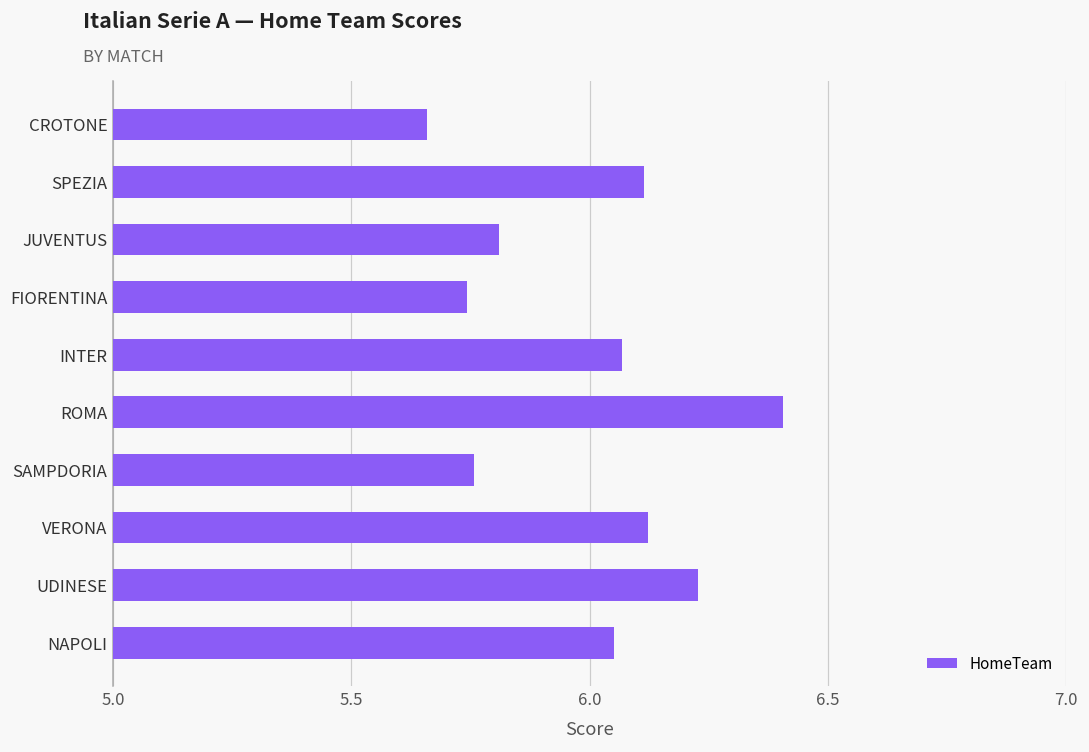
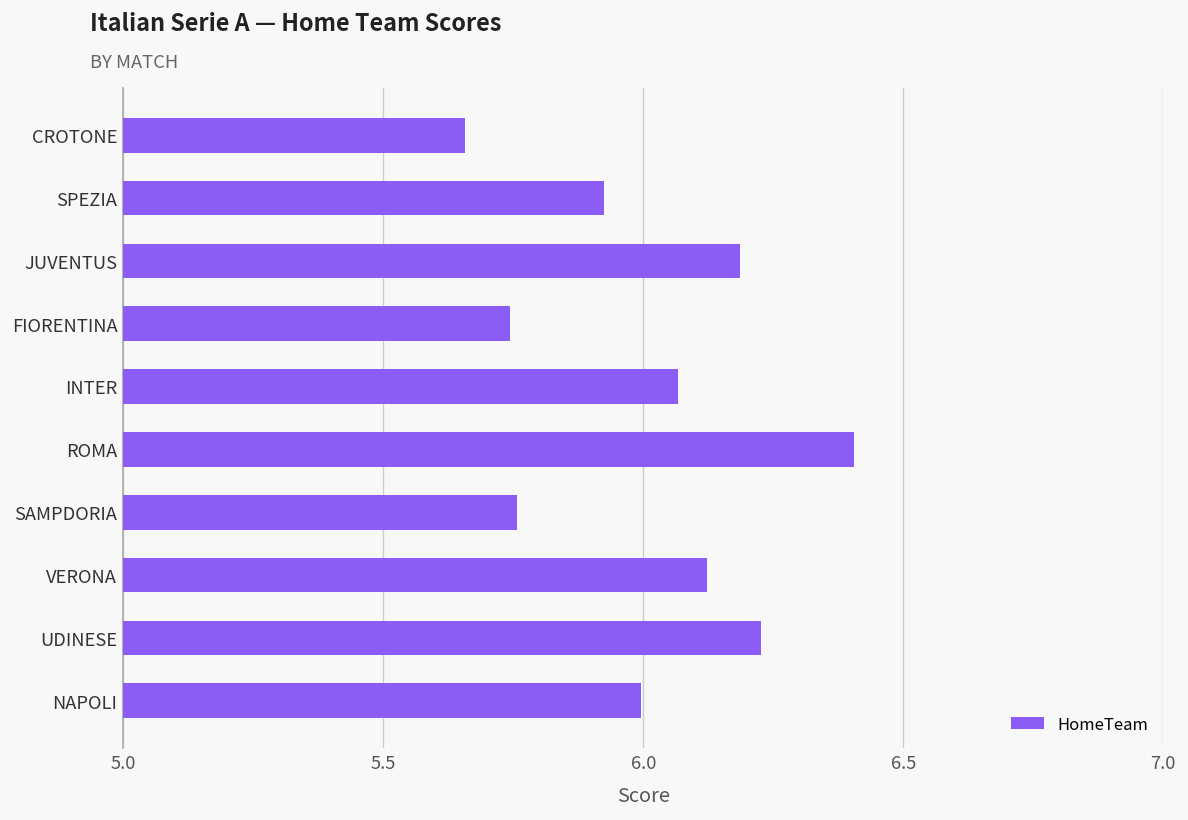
  {
    "CROTONE": 5.66,
-   "SPEZIA": 6.11,
-   "JUVENTUS": 5.81,
+   "SPEZIA": 5.92,
+   "JUVENTUS": 6.19,
    "FIORENTINA": 5.74,
    "INTER": 6.07,
    "ROMA": 6.40,
    "SAMPDORIA": 5.76,
    "VERONA": 6.12,
    "UDINESE": 6.23,
-   "NAPOLI": 6.05
+   "NAPOLI": 6.00
  }
